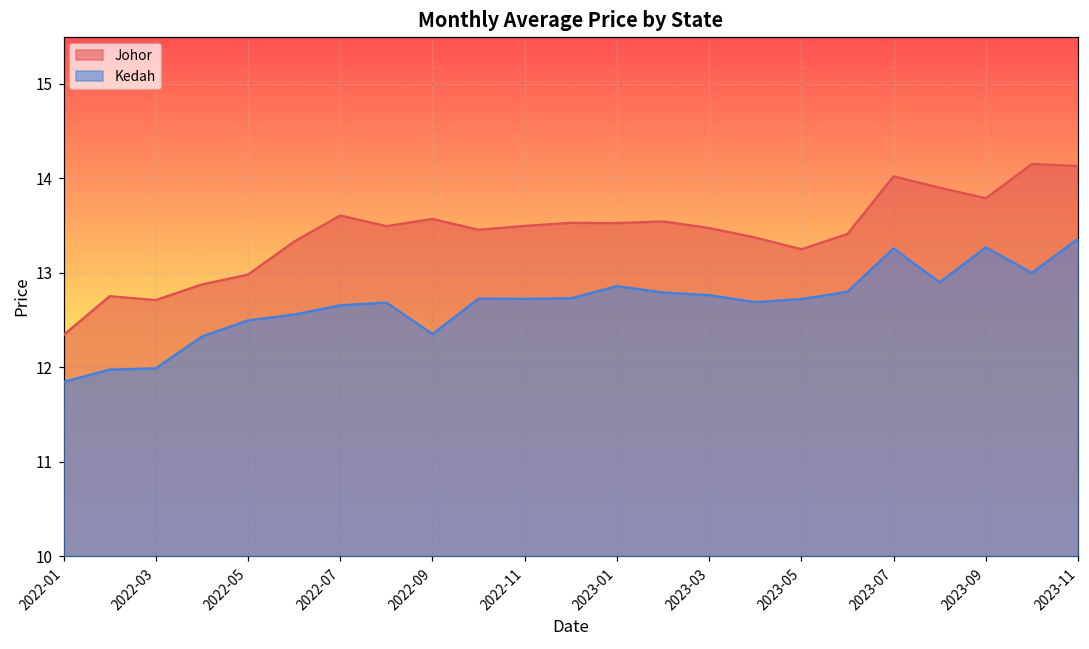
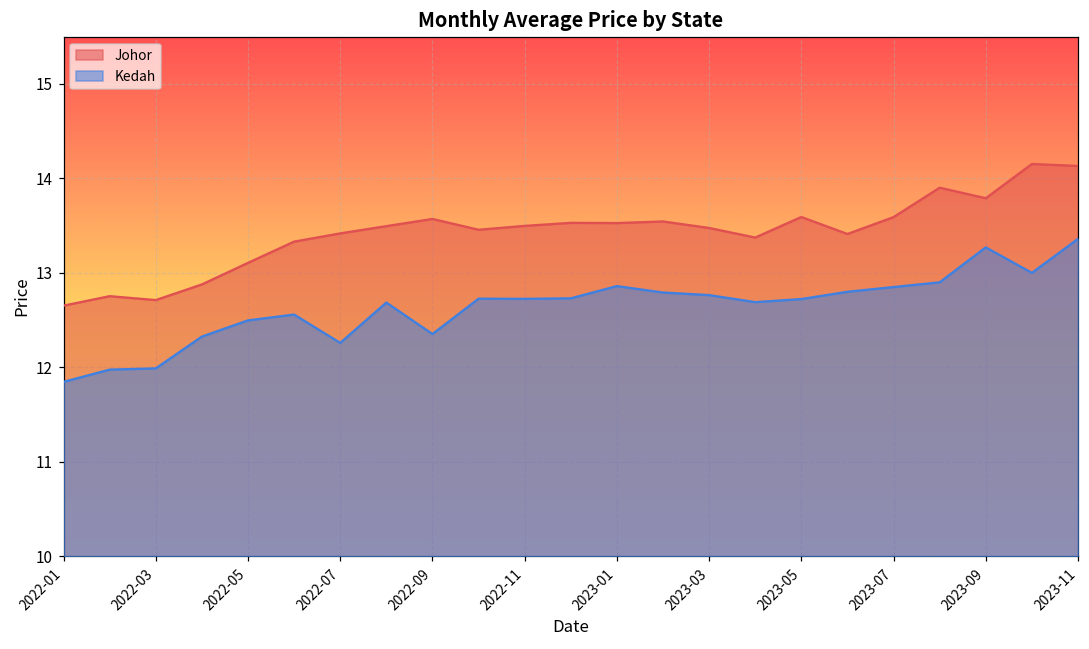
  {
    "Johor": {
-     "2022-01": 12.3,
+     "2022-01": 12.7,
      "2022-03": 12.7,
-     "2022-05": 13.0,
-     "2022-07": 13.6,
+     "2022-05": 13.1,
+     "2022-07": 13.4,
      "2022-09": 13.6,
      "2022-11": 13.5,
      "2023-01": 13.5,
      "2023-03": 13.5,
-     "2023-05": 13.2,
-     "2023-07": 14.0,
+     "2023-05": 13.6,
+     "2023-07": 13.6,
      "2023-09": 13.8,
      "2023-11": 14.1
    },
    "Kedah": {
      "2022-01": 11.8,
      "2022-03": 12.0,
      "2022-05": 12.5,
-     "2022-07": 12.7,
+     "2022-07": 12.3,
      "2022-09": 12.4,
      "2022-11": 12.7,
      "2023-01": 12.9,
      "2023-03": 12.8,
      "2023-05": 12.7,
-     "2023-07": 13.3,
+     "2023-07": 12.9,
      "2023-09": 13.3,
      "2023-11": 13.4
    }
  }
